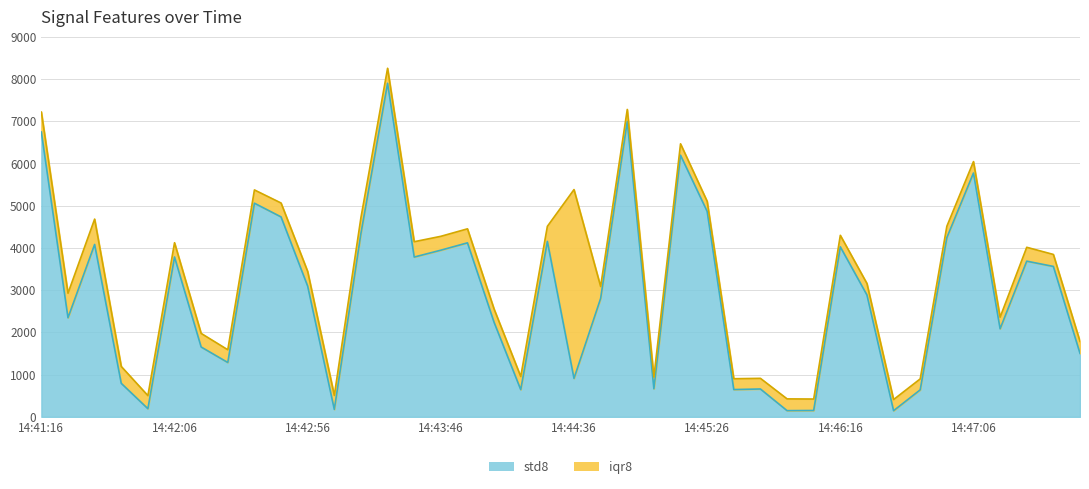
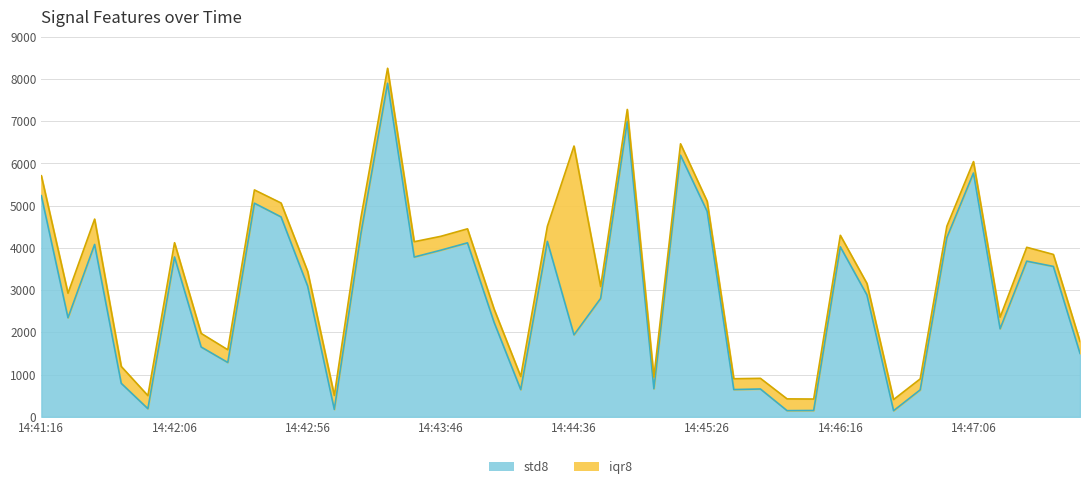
  {
    "std8": {
-     "14:41:16": 6700,
+     "14:41:16": 5200,
      "14:42:06": 3800,
      "14:42:56": 3100,
      "14:43:46": 3900,
-     "14:44:36": 900,
+     "14:44:36": 1900,
      "14:45:26": 4900,
      "14:46:16": 4000,
      "14:47:06": 5800
    },
    "iqr8": {
      "14:41:16": 500,
      "14:42:06": 300,
      "14:42:56": 300,
      "14:43:46": 300,
      "14:44:36": 4500,
      "14:45:26": 200,
      "14:46:16": 300,
      "14:47:06": 300
    }
  }
